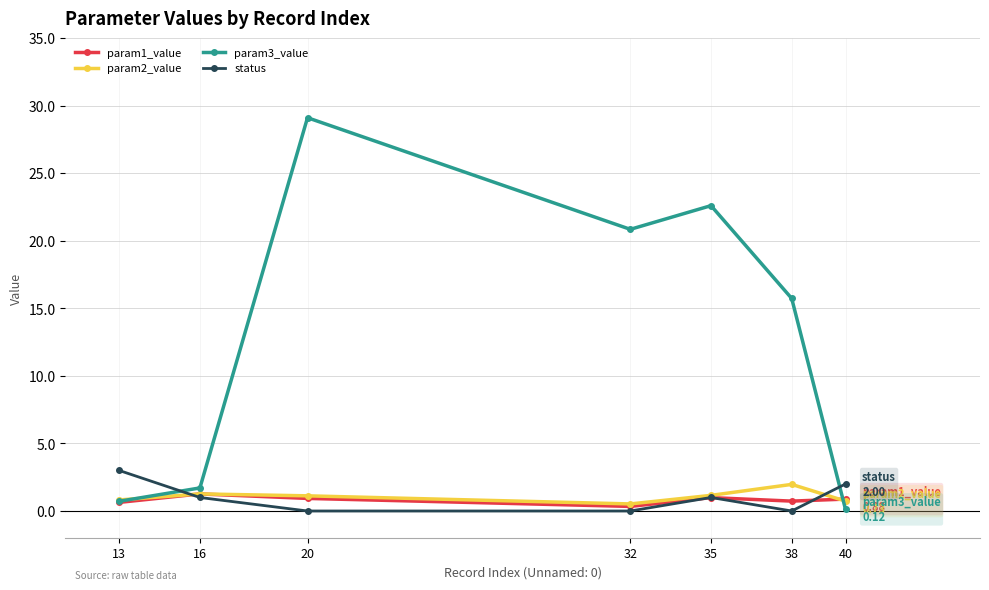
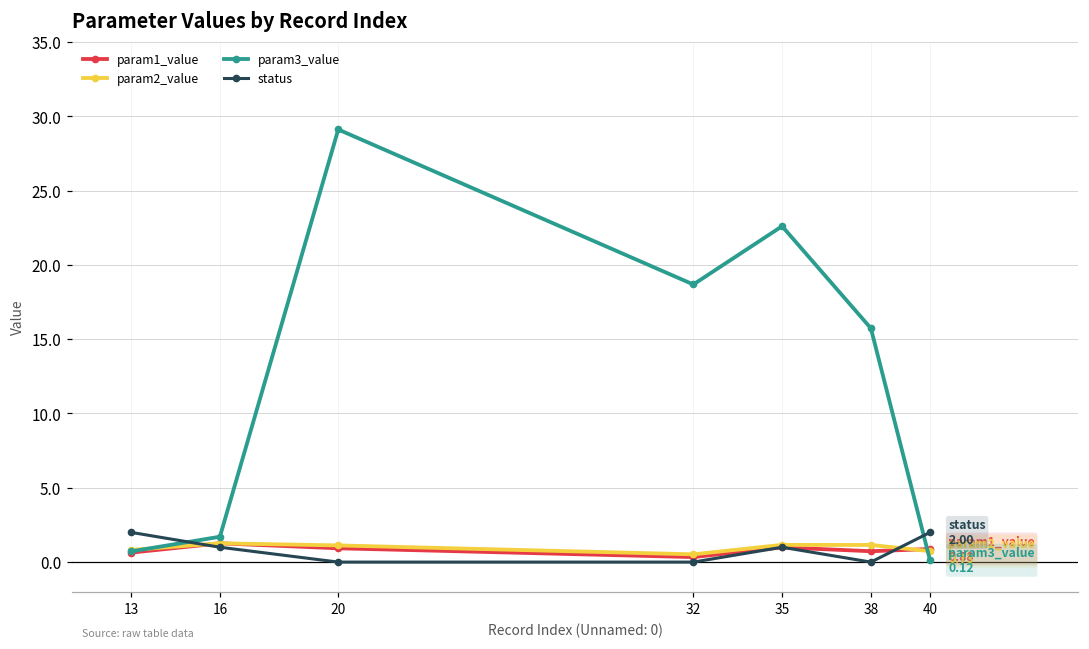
  {
    "param1_value": {
      "20": 0.9,
      "38": 0.7
    },
    "param2_value": {
      "20": 1.1,
-     "38": 2.0
+     "38": 1.2
    },
    "param3_value": {
      "16": 1.7,
      "20": 29.1,
-     "32": 20.8,
+     "32": 18.7,
      "35": 22.6,
      "38": 15.7
    },
    "status": {
-     "13": 3,
+     "13": 2,
      "16": 1,
      "20": 0,
      "32": 0,
      "38": 0
    }
  }
